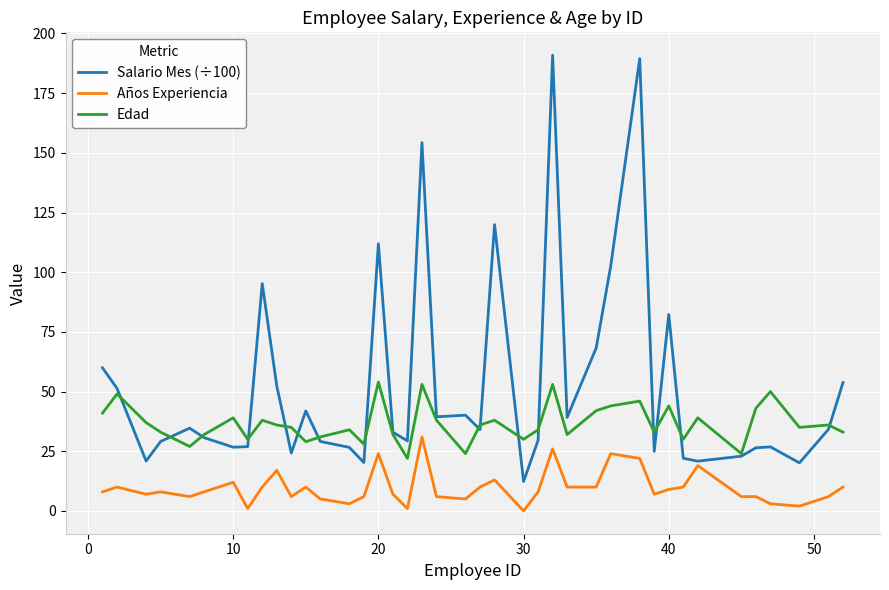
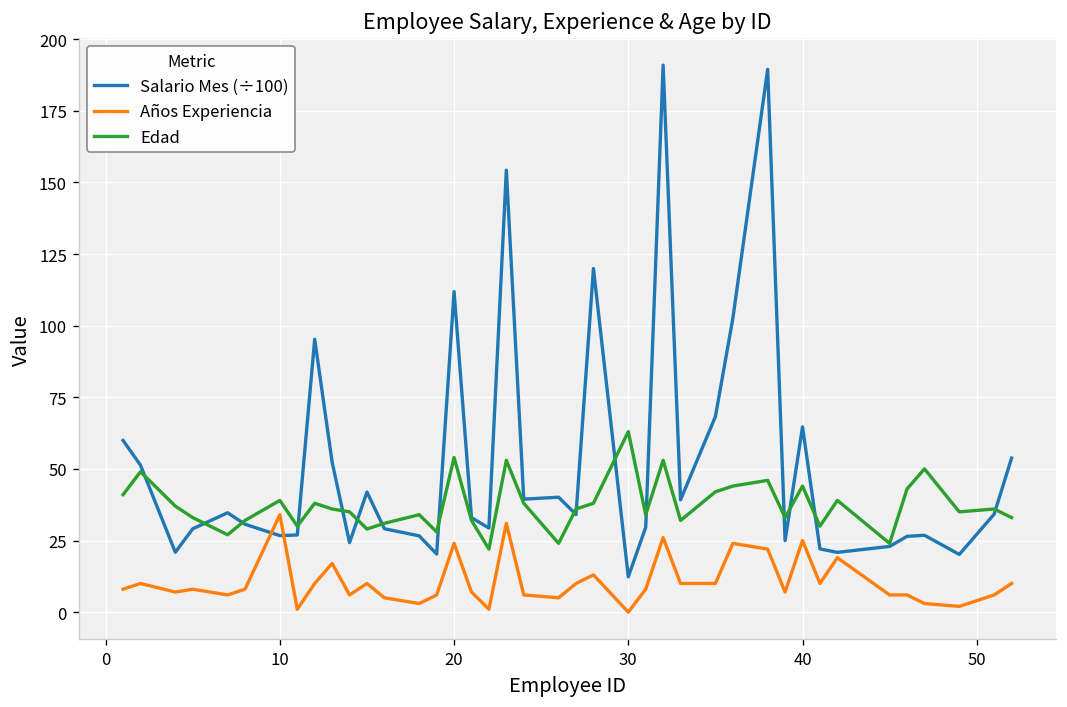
  {
    "Salario Mes (÷100)": {
      "10": 27,
      "20": 112,
      "30": 12,
-     "40": 82
+     "40": 65
    },
    "Años Experiencia": {
-     "10": 12,
+     "10": 34,
      "20": 24,
      "30": 0,
-     "40": 9
+     "40": 25
    },
    "Edad": {
      "10": 39,
      "20": 54,
-     "30": 30,
+     "30": 63,
      "40": 44
    }
  }
